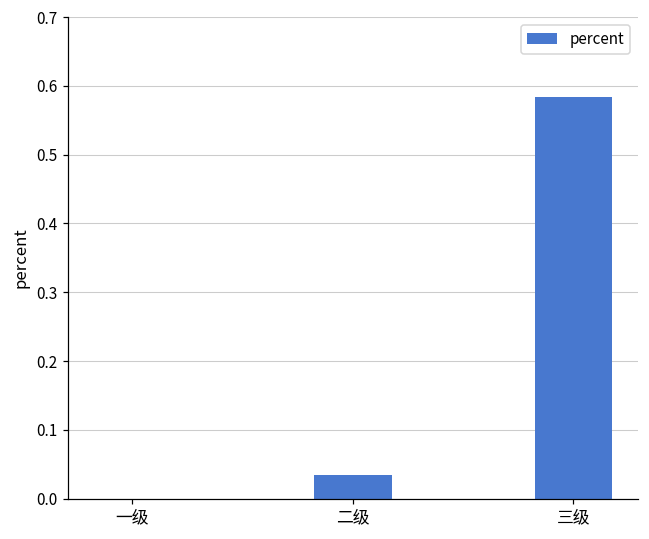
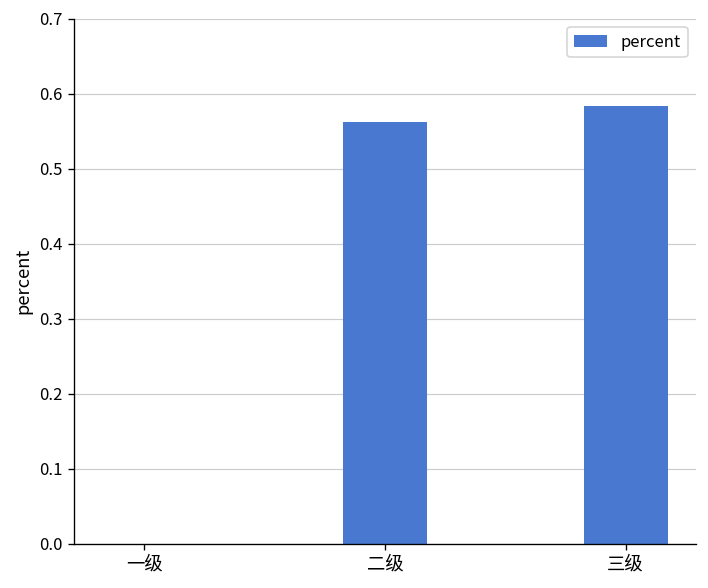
  {
    "一级": 0.00,
-   "二级": 0.03,
+   "二级": 0.56,
    "三级": 0.58
  }
